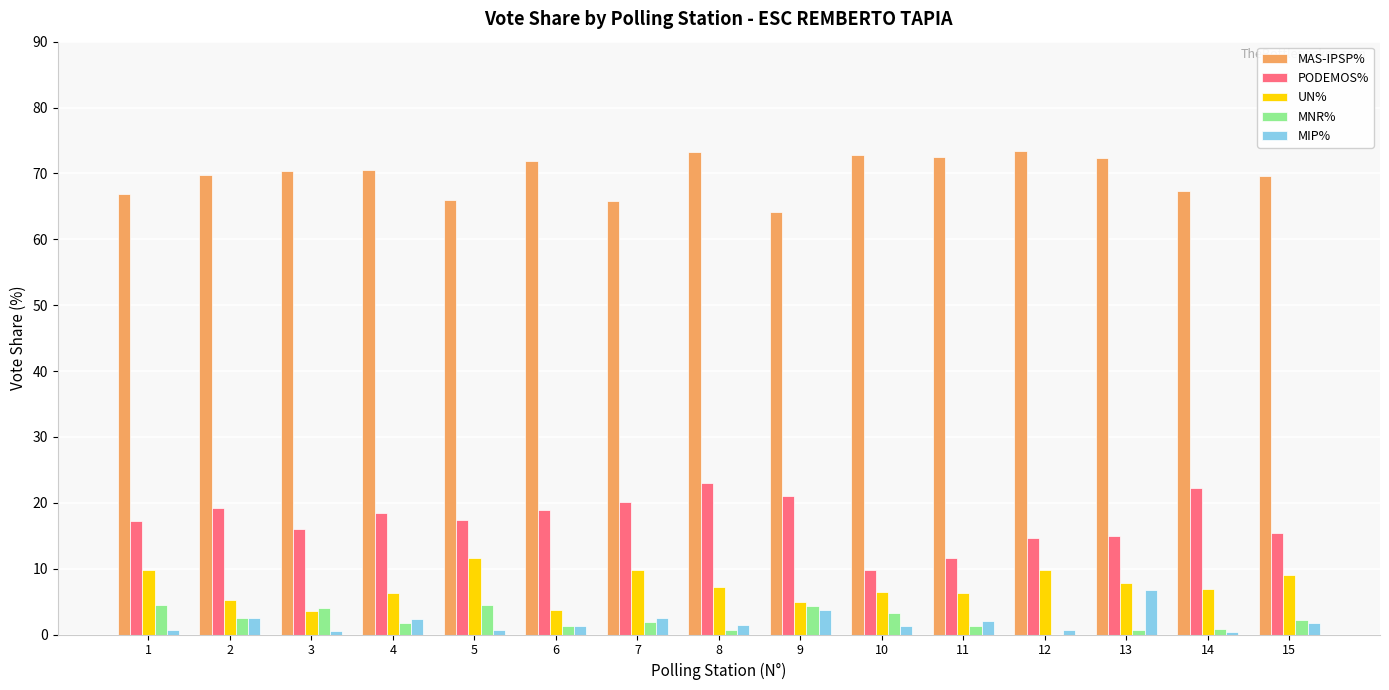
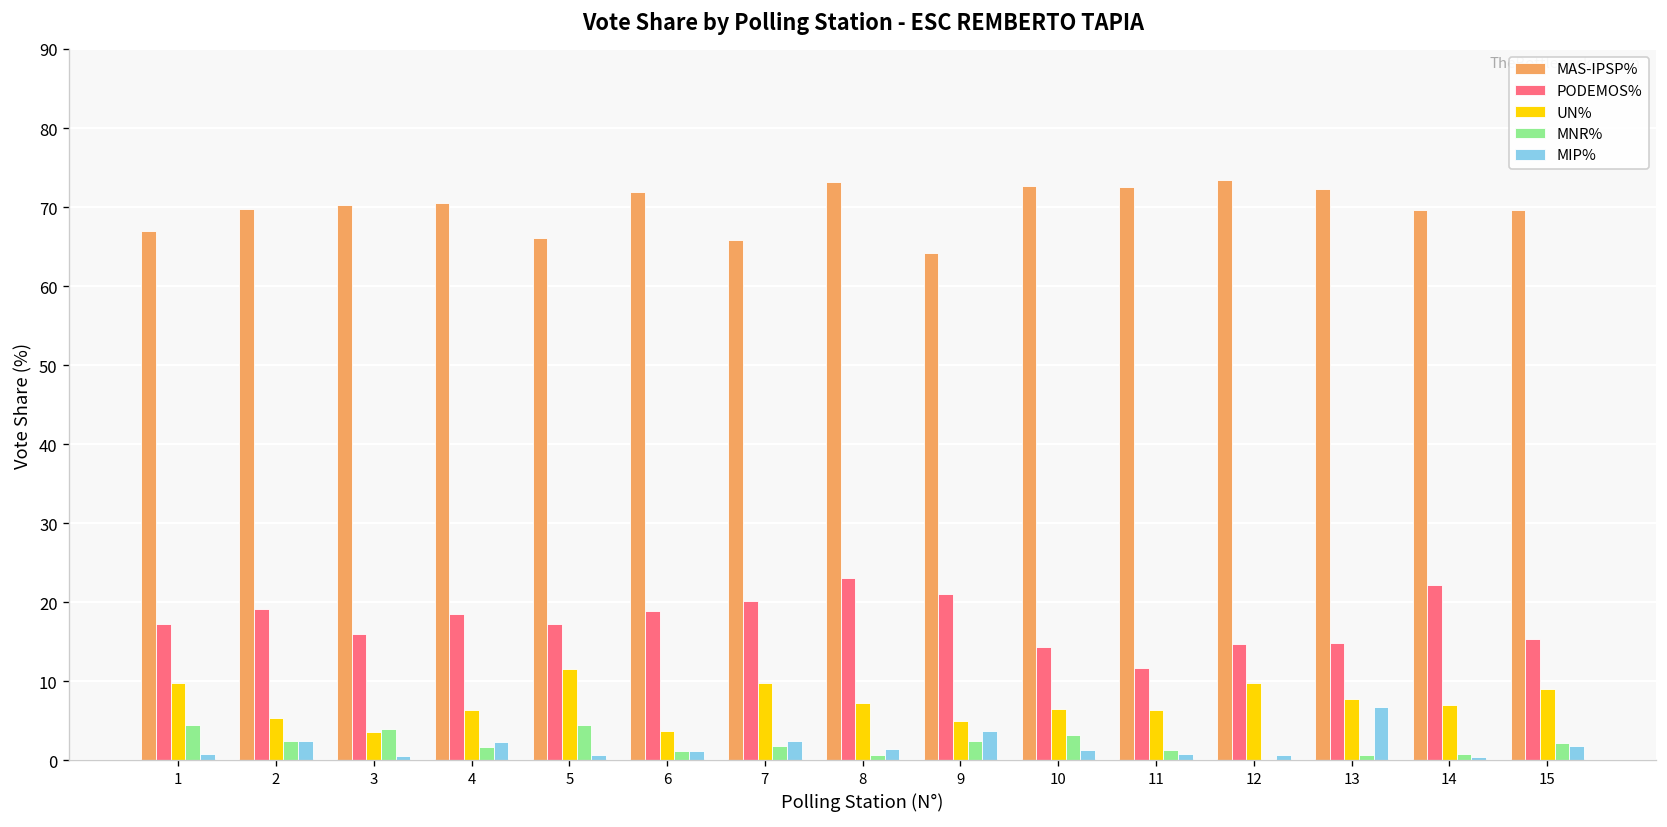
  {
    "MAS-IPSP%": {
      "1": 67,
      "2": 70,
      "3": 70,
      "4": 71,
      "5": 66,
      "6": 72,
      "7": 66,
      "8": 73,
      "9": 64,
      "10": 73,
      "11": 73,
      "12": 73,
      "13": 72,
-     "14": 67,
+     "14": 70,
      "15": 70
    },
    "PODEMOS%": {
      "1": 17,
      "2": 19,
      "3": 16,
      "4": 19,
      "5": 17,
      "6": 19,
      "7": 20,
      "8": 23,
      "9": 21,
-     "10": 10,
+     "10": 14,
      "11": 12,
      "12": 15,
      "13": 15,
      "14": 22,
      "15": 15
    },
    "UN%": {
      "1": 10,
      "2": 5,
      "3": 4,
      "4": 6,
      "5": 12,
      "6": 4,
      "7": 10,
      "8": 7,
      "9": 5,
      "10": 6,
      "11": 6,
      "12": 10,
      "13": 8,
      "14": 7,
      "15": 9
    },
    "MNR%": {
      "1": 5,
      "2": 2,
      "3": 4,
      "4": 2,
      "5": 4,
      "6": 1,
      "7": 2,
      "8": 1,
-     "9": 4,
+     "9": 2,
      "10": 3,
      "11": 1,
      "12": 0,
      "13": 1,
      "14": 1,
      "15": 2
    },
    "MIP%": {
      "1": 1,
      "2": 2,
      "3": 1,
      "4": 2,
      "5": 1,
      "6": 1,
      "7": 2,
      "8": 1,
      "9": 4,
      "10": 1,
-     "11": 2,
+     "11": 1,
      "12": 1,
      "13": 7,
      "14": 0,
      "15": 2
    }
  }
